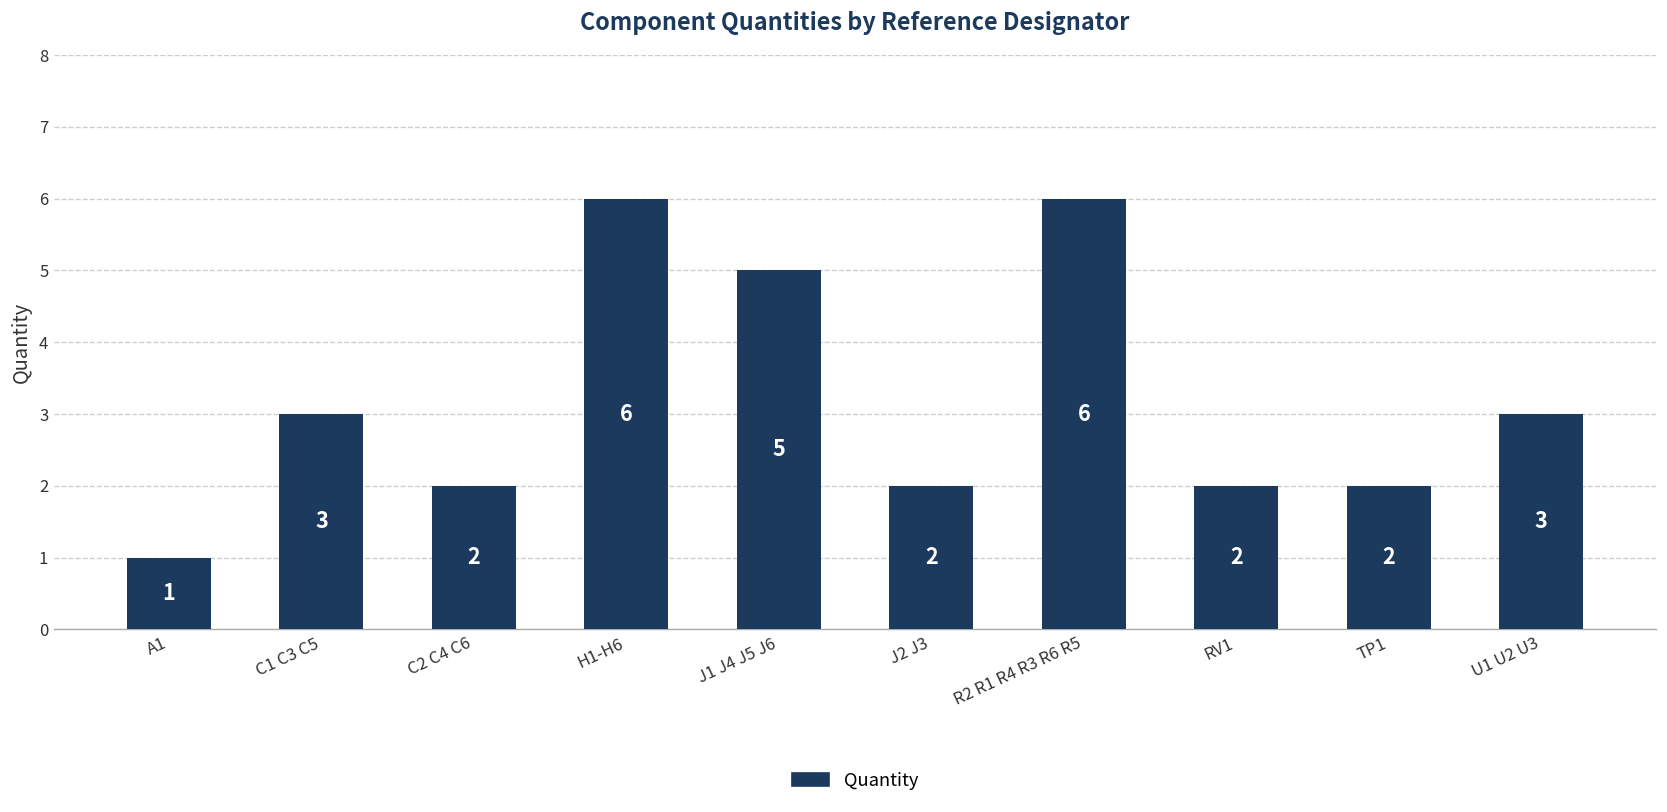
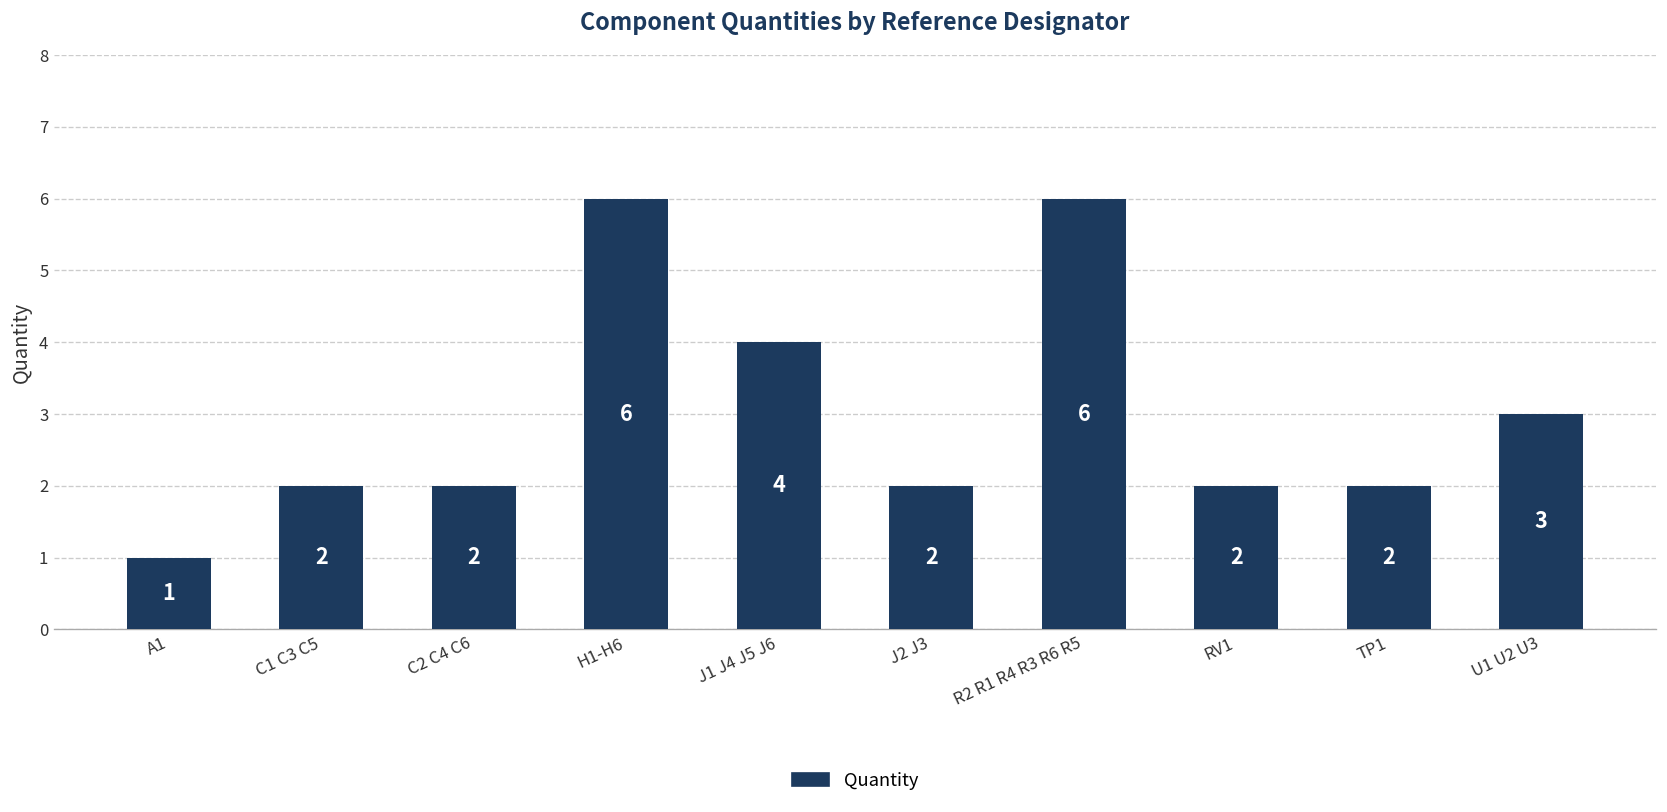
  {
    "A1": 1,
-   "C1 C3 C5": 3,
+   "C1 C3 C5": 2,
    "C2 C4 C6": 2,
    "H1-H6": 6,
-   "J1 J4 J5 J6": 5,
+   "J1 J4 J5 J6": 4,
    "J2 J3": 2,
    "R2 R1 R4 R3 R6 R5": 6,
    "RV1": 2,
    "TP1": 2,
    "U1 U2 U3": 3
  }
